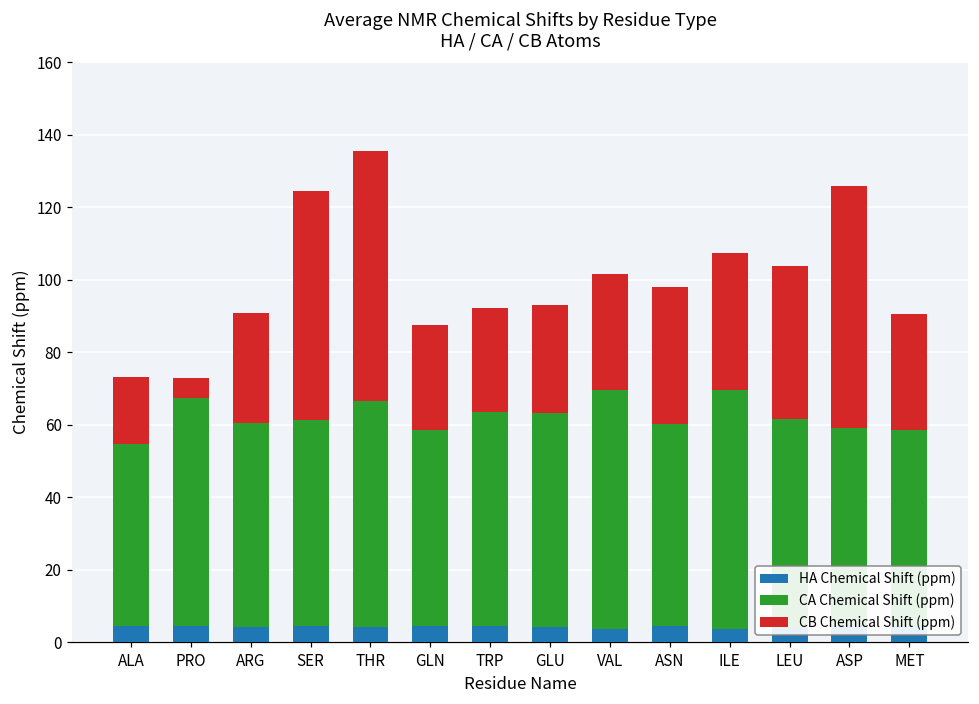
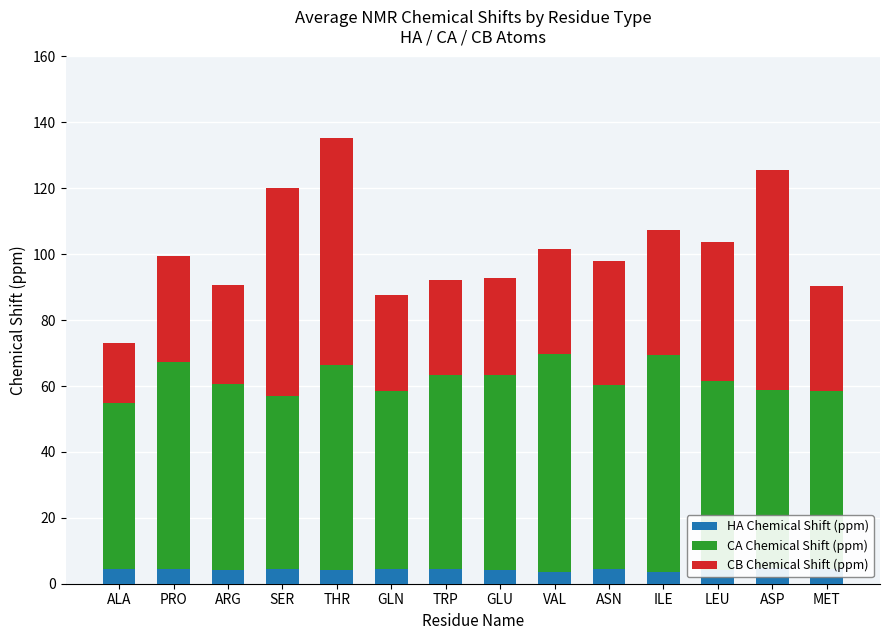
  {
    "HA Chemical Shift (ppm)": {
      "ALA": 4,
      "PRO": 4,
      "ARG": 4,
      "SER": 4,
      "THR": 4,
      "GLN": 4,
      "TRP": 5,
      "GLU": 4,
      "VAL": 4,
      "ASN": 5,
      "ILE": 4
    },
    "CA Chemical Shift (ppm)": {
      "ALA": 50,
      "PRO": 63,
      "ARG": 56,
-     "SER": 57,
+     "SER": 52,
      "THR": 62,
      "GLN": 54,
      "TRP": 59,
      "GLU": 59,
      "VAL": 66,
      "ASN": 56,
      "ILE": 66,
      "LEU": 58,
      "ASP": 54,
      "MET": 54
    },
    "CB Chemical Shift (ppm)": {
      "ALA": 18,
-     "PRO": 5,
+     "PRO": 32,
      "ARG": 30,
      "SER": 63,
      "THR": 69,
      "GLN": 29,
      "TRP": 29,
      "GLU": 30,
      "VAL": 32,
      "ASN": 38,
      "ILE": 38,
      "LEU": 42,
      "ASP": 67,
      "MET": 32
    }
  }
